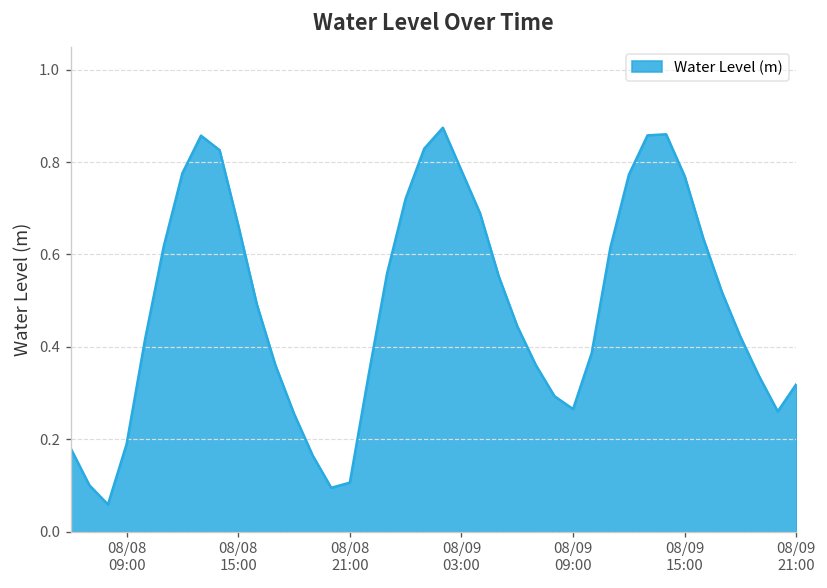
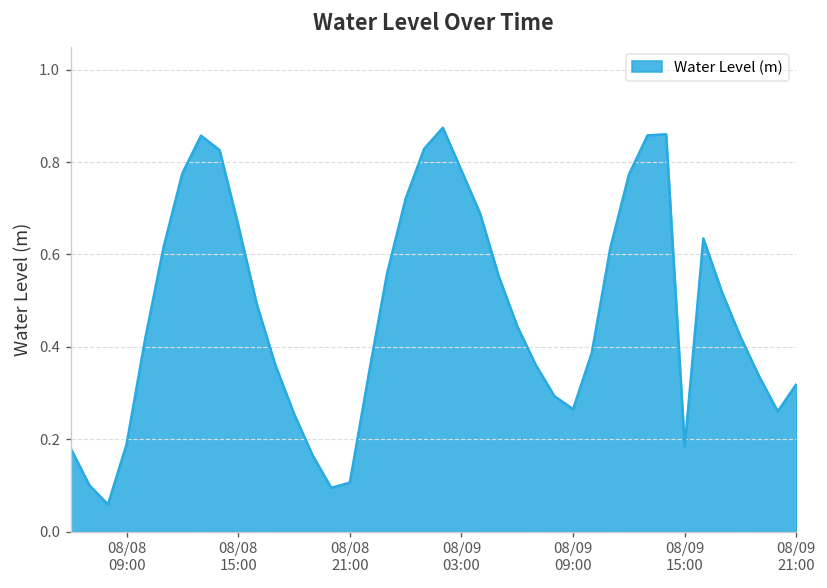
  {
    "08/08 09:00": 0.19,
    "08/08 15:00": 0.66,
    "08/08 21:00": 0.11,
    "08/09 03:00": 0.78,
    "08/09 09:00": 0.27,
-   "08/09 15:00": 0.77,
+   "08/09 15:00": 0.18,
    "08/09 21:00": 0.32
  }
